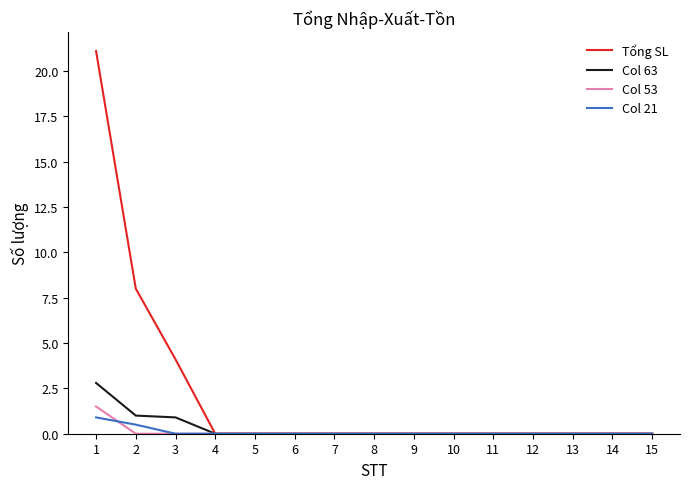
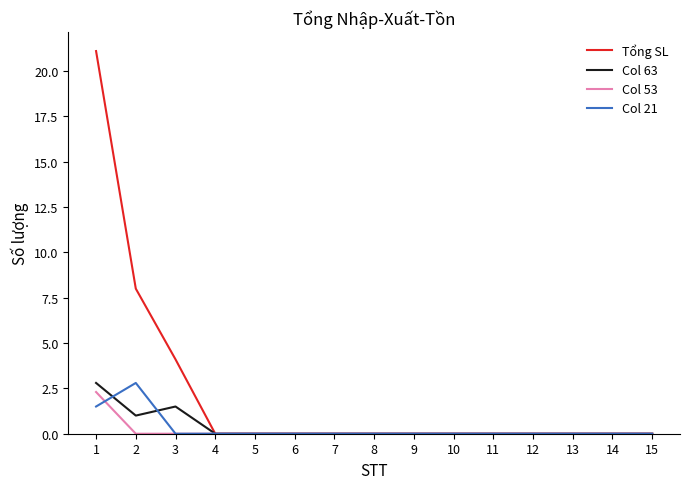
  {
    "Tổng SL": {
      "1": 21.1,
      "2": 8.0,
      "3": 4.1
    },
    "Col 63": {
      "1": 2.8,
      "2": 1.0,
-     "3": 0.9
+     "3": 1.5
    },
    "Col 53": {
-     "1": 1.5,
+     "1": 2.3,
      "2": 0.0
    },
    "Col 21": {
-     "1": 0.9,
-     "2": 0.5
+     "1": 1.5,
+     "2": 2.8
    }
  }
